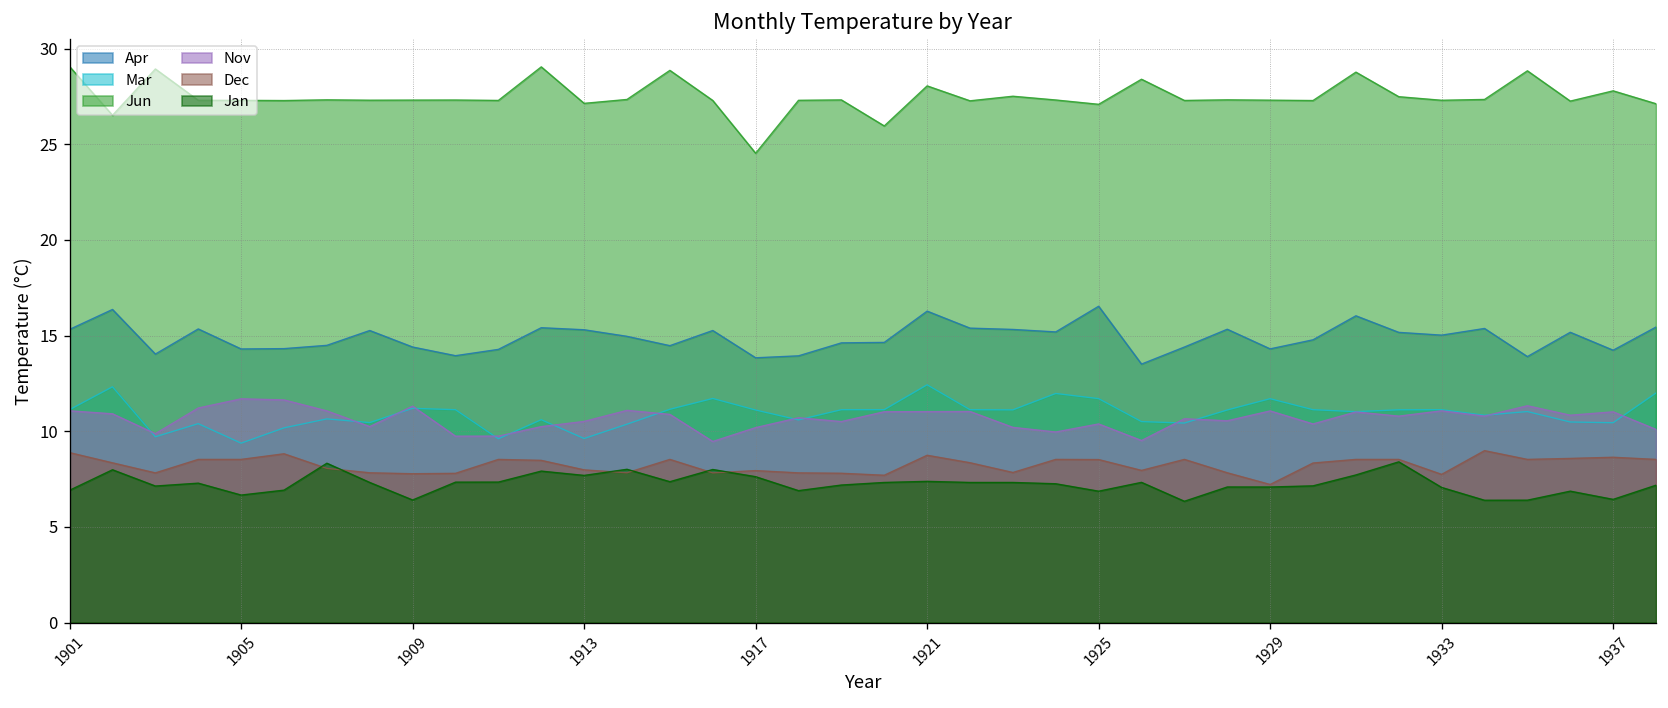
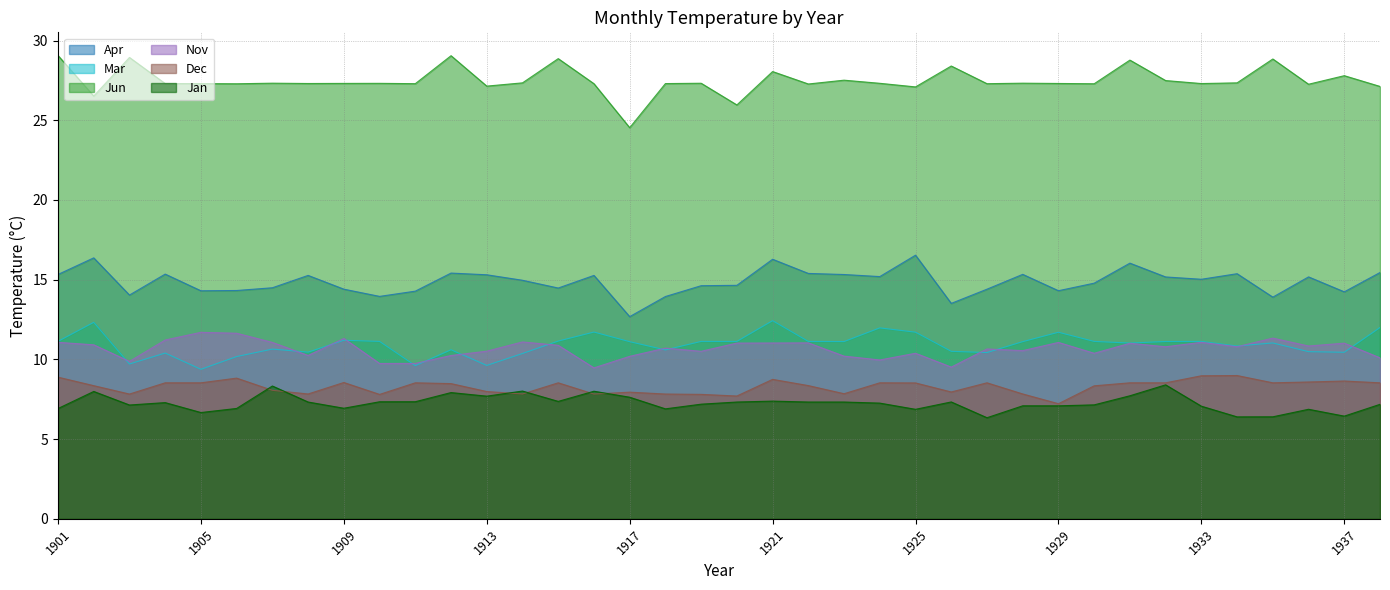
  {
    "Apr": {
      "1901": 15.3,
      "1905": 14.3,
      "1909": 14.4,
      "1913": 15.3,
-     "1917": 13.8,
+     "1917": 12.7,
      "1921": 16.3,
      "1925": 16.5,
      "1929": 14.3,
      "1933": 15.0,
      "1937": 14.2
    },
    "Mar": {
      "1905": 9.4,
      "1913": 9.6,
      "1917": 11.1,
      "1921": 12.4,
      "1925": 11.7,
      "1929": 11.7,
      "1937": 10.4
    },
    "Jun": {
      "1901": 29.1,
      "1909": 27.3,
      "1913": 27.1,
      "1917": 24.5,
      "1921": 28.1,
      "1925": 27.1,
      "1929": 27.3,
      "1933": 27.3,
      "1937": 27.8
    },
    "Nov": {
      "1905": 11.7,
      "1913": 10.5,
      "1917": 10.2,
      "1921": 11.0,
      "1925": 10.4,
      "1929": 11.1,
      "1937": 11.0
    },
    "Dec": {
      "1901": 8.9,
      "1905": 8.5,
-     "1909": 7.8,
+     "1909": 8.6,
      "1913": 8.0,
      "1917": 7.9,
      "1921": 8.7,
      "1925": 8.5,
-     "1933": 7.7,
+     "1933": 9.0,
      "1937": 8.6
    },
    "Jan": {
      "1901": 6.9,
      "1905": 6.7,
-     "1909": 6.4,
+     "1909": 6.9,
      "1913": 7.7,
      "1917": 7.6,
      "1921": 7.4,
      "1925": 6.9,
      "1933": 7.1,
      "1937": 6.4
    }
  }
